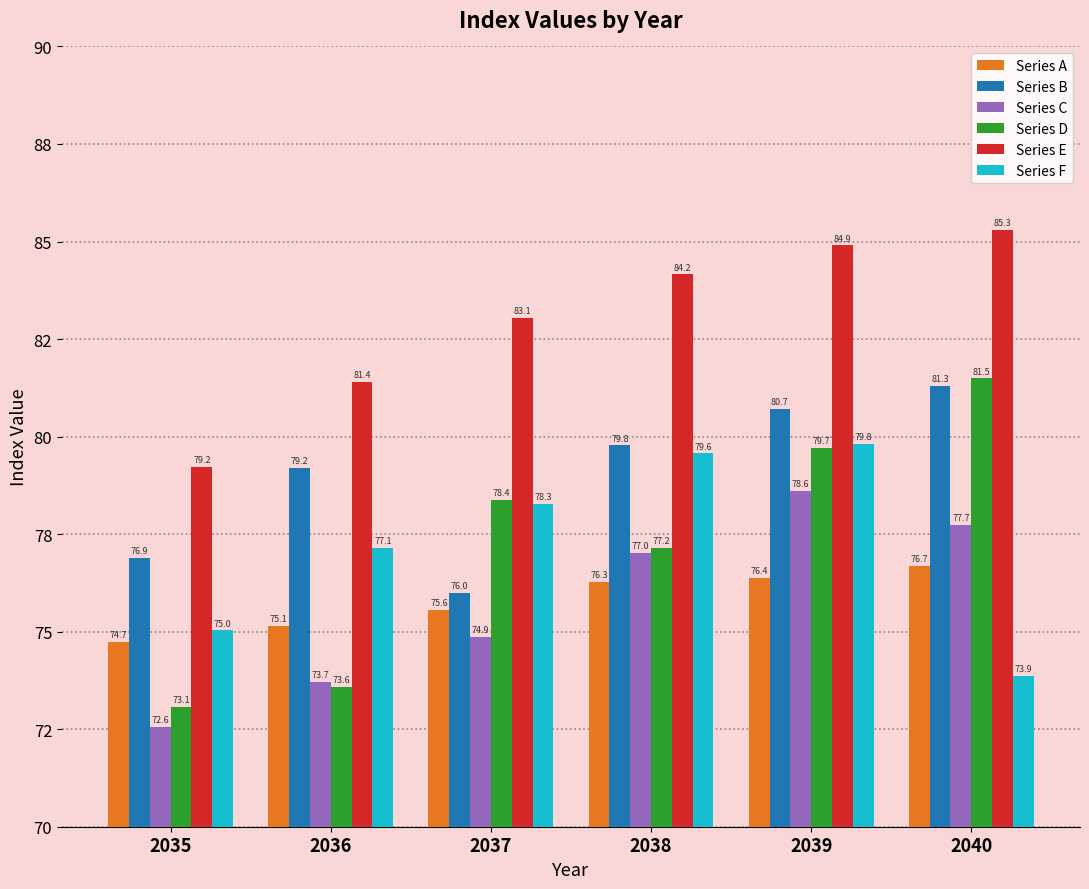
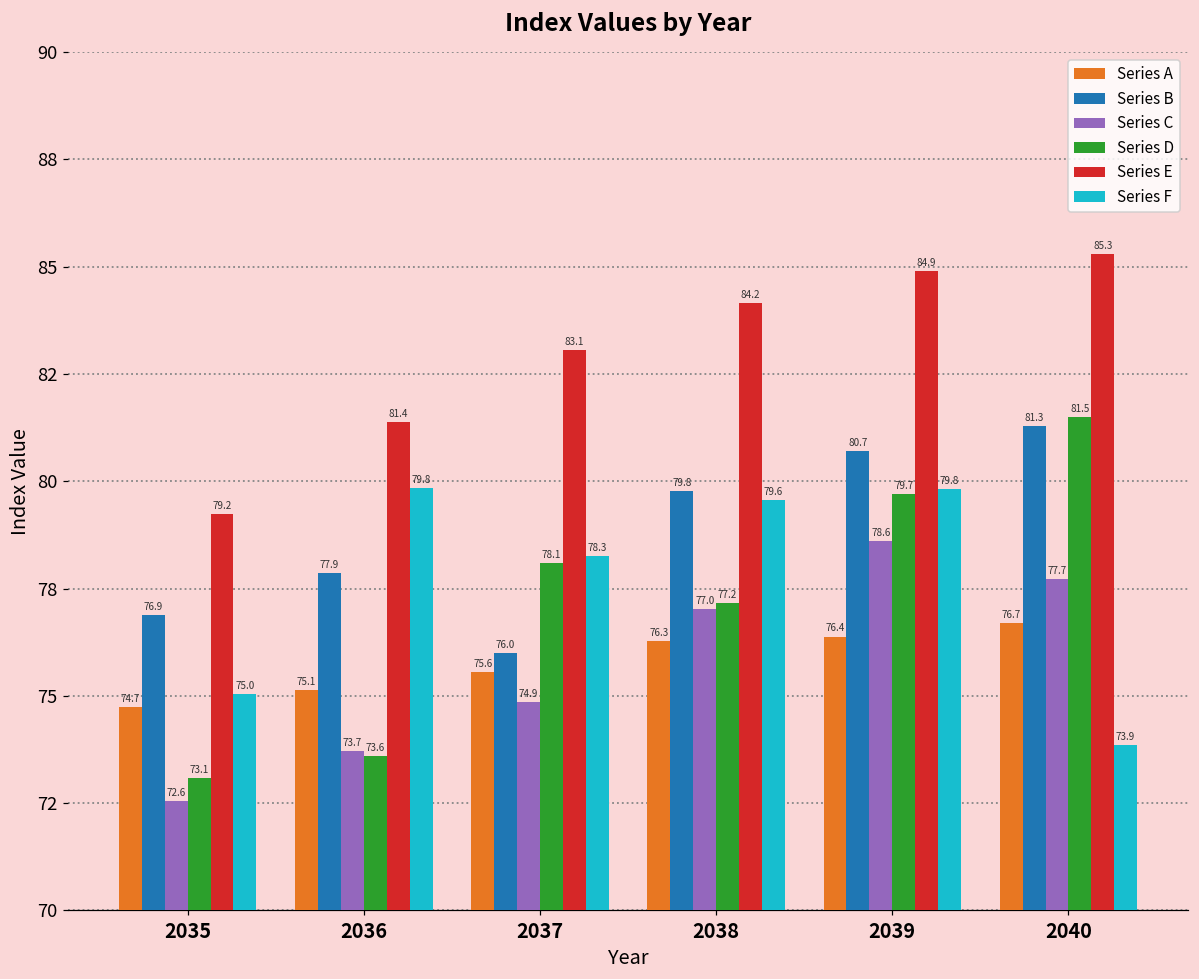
  {
    "Series A": {
      "2035": 74.7,
      "2036": 75.1,
      "2037": 75.6,
      "2038": 76.3,
      "2039": 76.4,
      "2040": 76.7
    },
    "Series B": {
      "2035": 76.9,
-     "2036": 79.2,
+     "2036": 77.9,
      "2037": 76.0,
      "2038": 79.8,
      "2039": 80.7,
      "2040": 81.3
    },
    "Series C": {
      "2035": 72.6,
      "2036": 73.7,
      "2037": 74.9,
      "2038": 77.0,
      "2039": 78.6,
      "2040": 77.7
    },
    "Series D": {
      "2035": 73.1,
      "2036": 73.6,
-     "2037": 78.4,
+     "2037": 78.1,
      "2038": 77.2,
      "2039": 79.7,
      "2040": 81.5
    },
    "Series E": {
      "2035": 79.2,
      "2036": 81.4,
      "2037": 83.1,
      "2038": 84.2,
      "2039": 84.9,
      "2040": 85.3
    },
    "Series F": {
      "2035": 75.0,
-     "2036": 77.1,
+     "2036": 79.8,
      "2037": 78.3,
      "2038": 79.6,
      "2039": 79.8,
      "2040": 73.9
    }
  }
